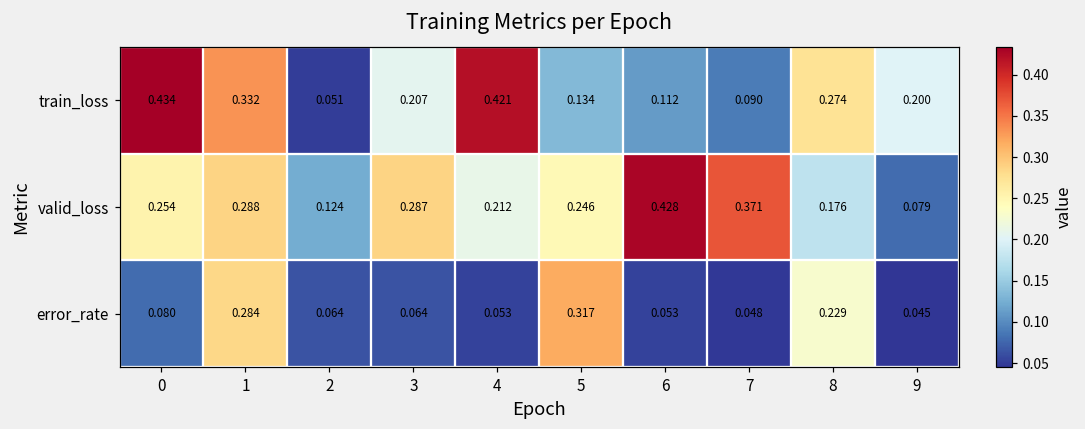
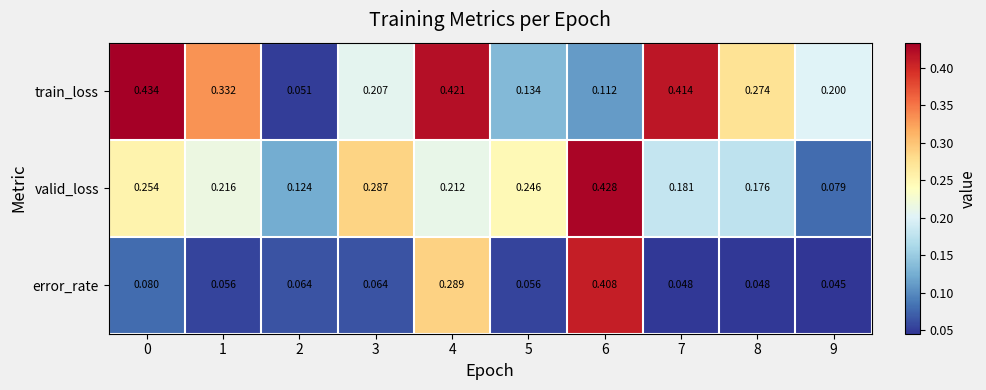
  {
    "train_loss": {
      "0": 0.434,
      "1": 0.332,
      "2": 0.051,
      "3": 0.207,
      "4": 0.421,
      "5": 0.134,
      "6": 0.112,
-     "7": 0.090,
+     "7": 0.414,
      "8": 0.274,
      "9": 0.200
    },
    "valid_loss": {
      "0": 0.254,
-     "1": 0.288,
+     "1": 0.216,
      "2": 0.124,
      "3": 0.287,
      "4": 0.212,
      "5": 0.246,
      "6": 0.428,
-     "7": 0.371,
+     "7": 0.181,
      "8": 0.176,
      "9": 0.079
    },
    "error_rate": {
      "0": 0.080,
-     "1": 0.284,
+     "1": 0.056,
      "2": 0.064,
      "3": 0.064,
-     "4": 0.053,
-     "5": 0.317,
-     "6": 0.053,
+     "4": 0.289,
+     "5": 0.056,
+     "6": 0.408,
      "7": 0.048,
-     "8": 0.229,
+     "8": 0.048,
      "9": 0.045
    }
  }
